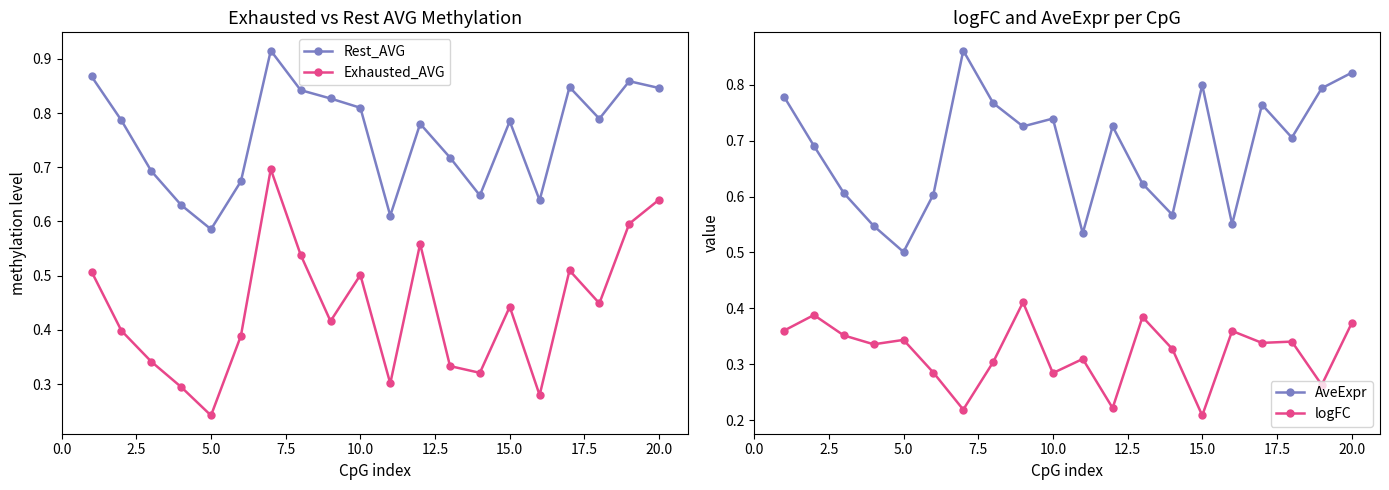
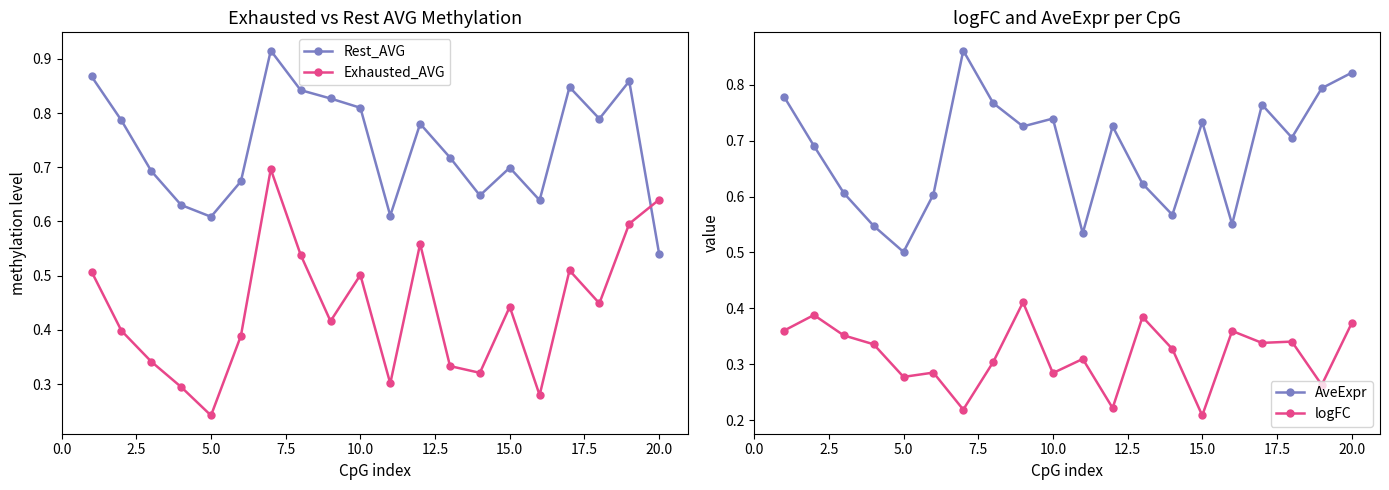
  {
    "Exhausted vs Rest AVG Methylation": {
      "Rest_AVG": {
-       "5.0": 0.59,
+       "5.0": 0.61,
        "10.0": 0.81,
-       "15.0": 0.78,
-       "20.0": 0.85
+       "15.0": 0.70,
+       "20.0": 0.54
      },
      "Exhausted_AVG": {
        "5.0": 0.24,
        "10.0": 0.50,
        "15.0": 0.44,
        "20.0": 0.64
      }
    },
    "logFC and AveExpr per CpG": {
      "AveExpr": {
        "5.0": 0.50,
        "10.0": 0.74,
-       "15.0": 0.80,
+       "15.0": 0.73,
        "20.0": 0.82
      },
      "logFC": {
-       "5.0": 0.34,
+       "5.0": 0.28,
        "10.0": 0.28,
        "15.0": 0.21,
        "20.0": 0.37
      }
    }
  }
